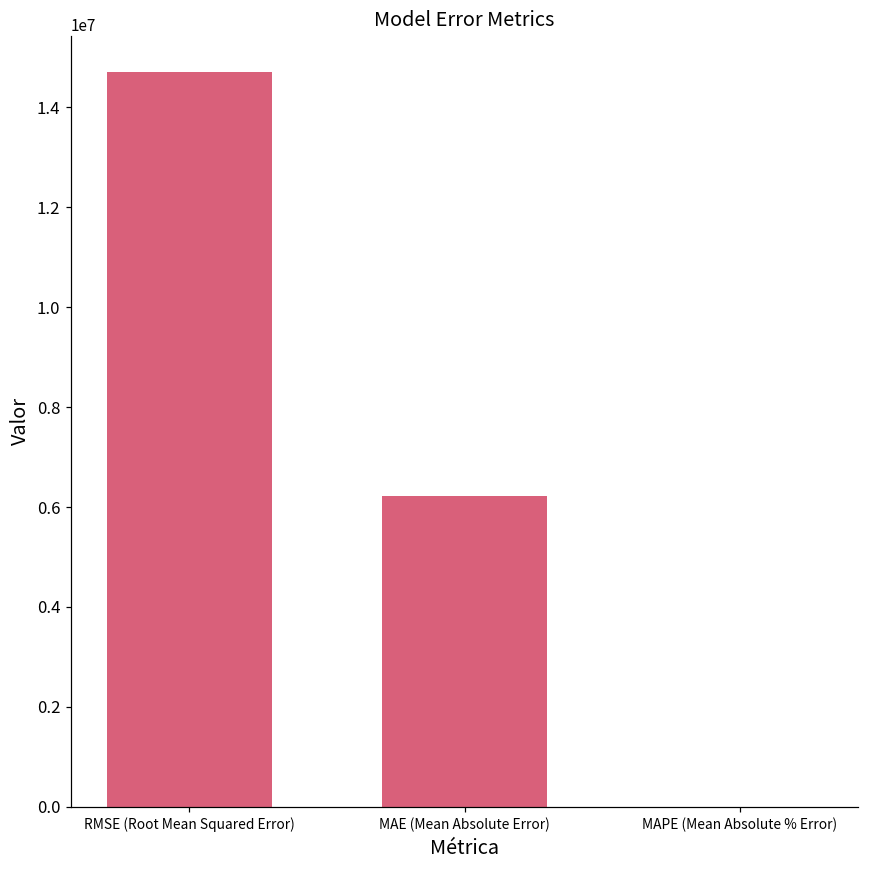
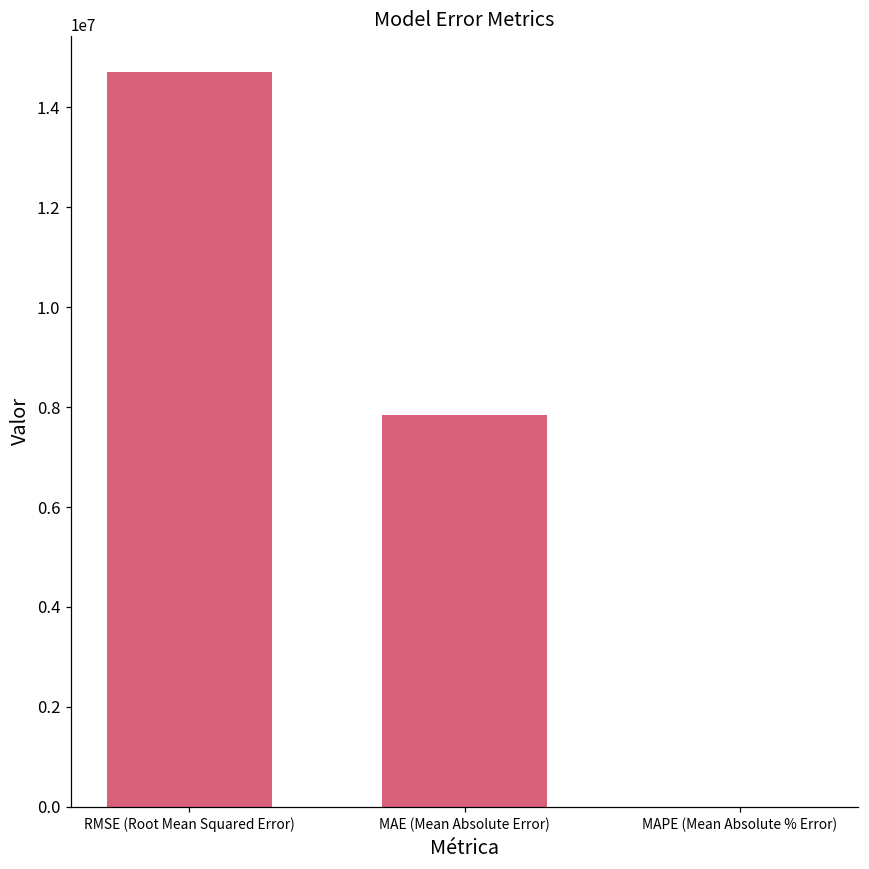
  {
    "RMSE (Root Mean Squared Error)": 14700000,
-   "MAE (Mean Absolute Error)": 6200000
+   "MAE (Mean Absolute Error)": 7800000
  }
